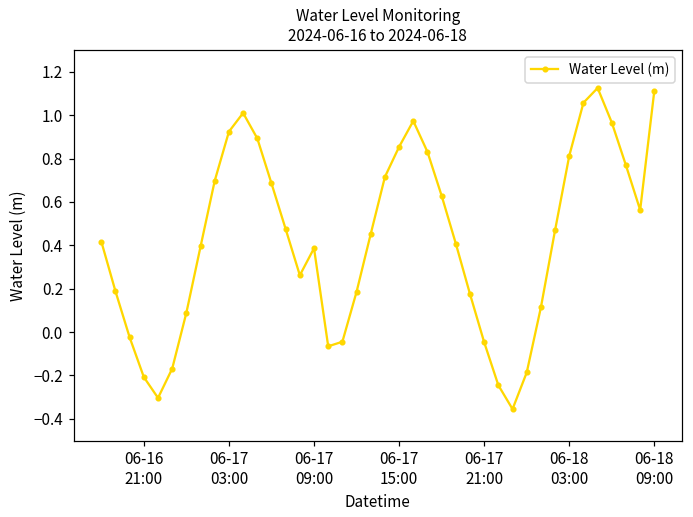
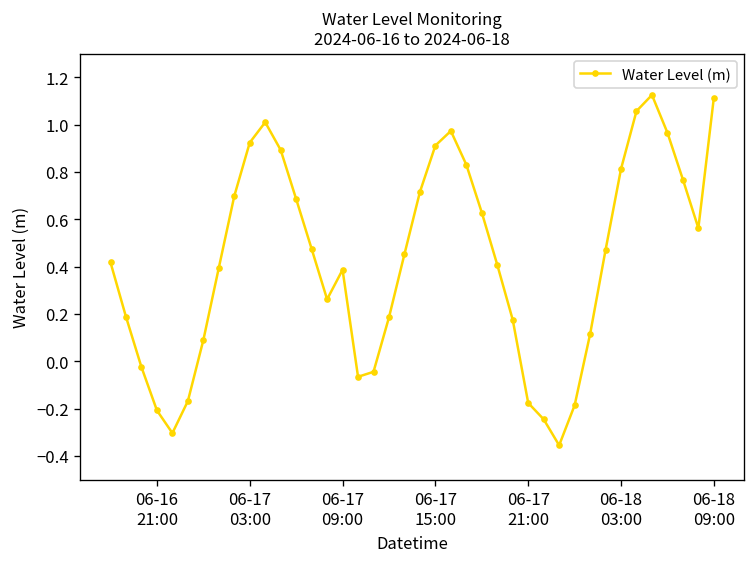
  {
    "06-16 21:00": -0.21,
    "06-17 03:00": 0.92,
    "06-17 09:00": 0.39,
-   "06-17 15:00": 0.85,
-   "06-17 21:00": -0.05,
+   "06-17 15:00": 0.91,
+   "06-17 21:00": -0.18,
    "06-18 03:00": 0.81,
    "06-18 09:00": 1.11
  }
